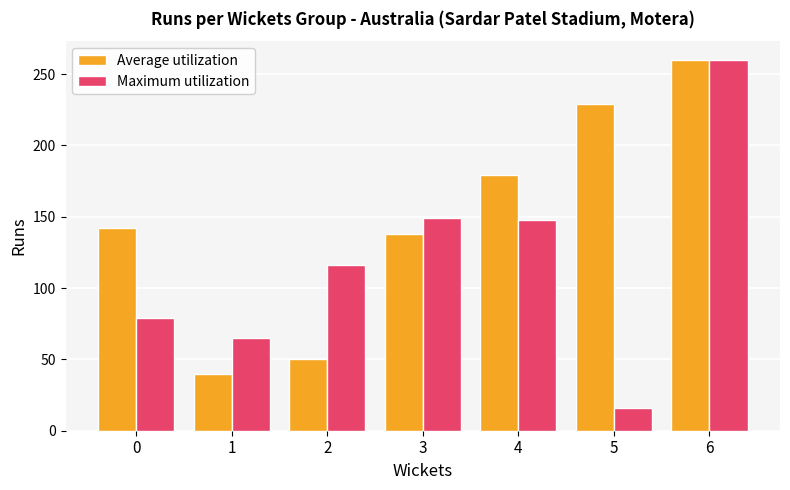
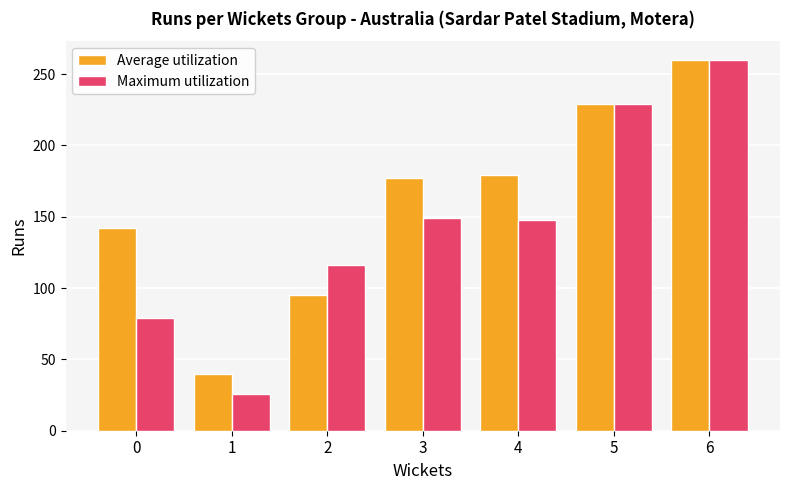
  {
    "Average utilization": {
      "0": 142,
      "1": 40,
-     "2": 50,
-     "3": 138,
+     "2": 95,
+     "3": 177,
      "4": 179,
      "5": 229,
      "6": 260
    },
    "Maximum utilization": {
      "0": 79,
-     "1": 65,
+     "1": 26,
      "2": 116,
      "3": 149,
      "4": 148,
-     "5": 16,
+     "5": 229,
      "6": 260
    }
  }
